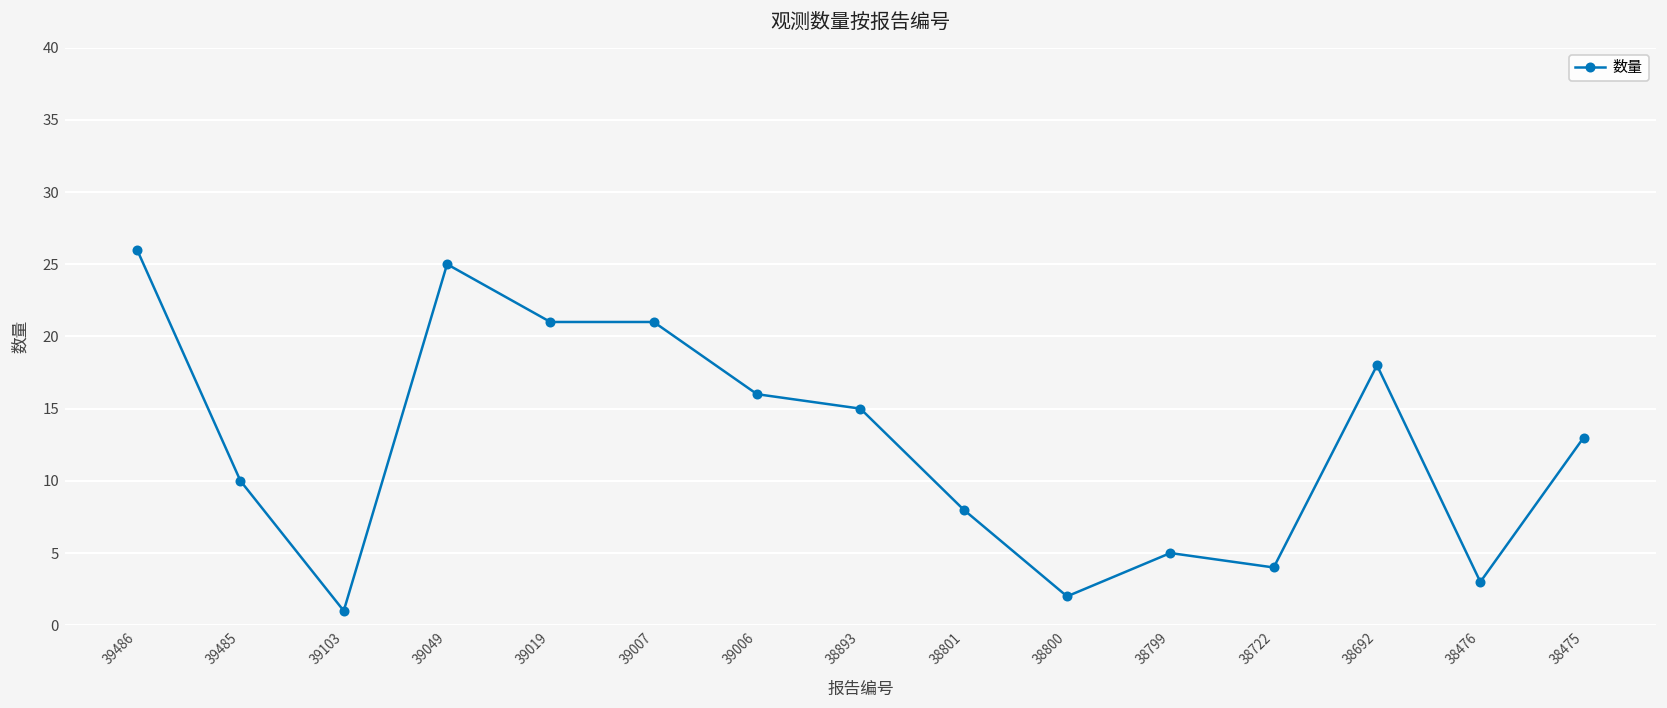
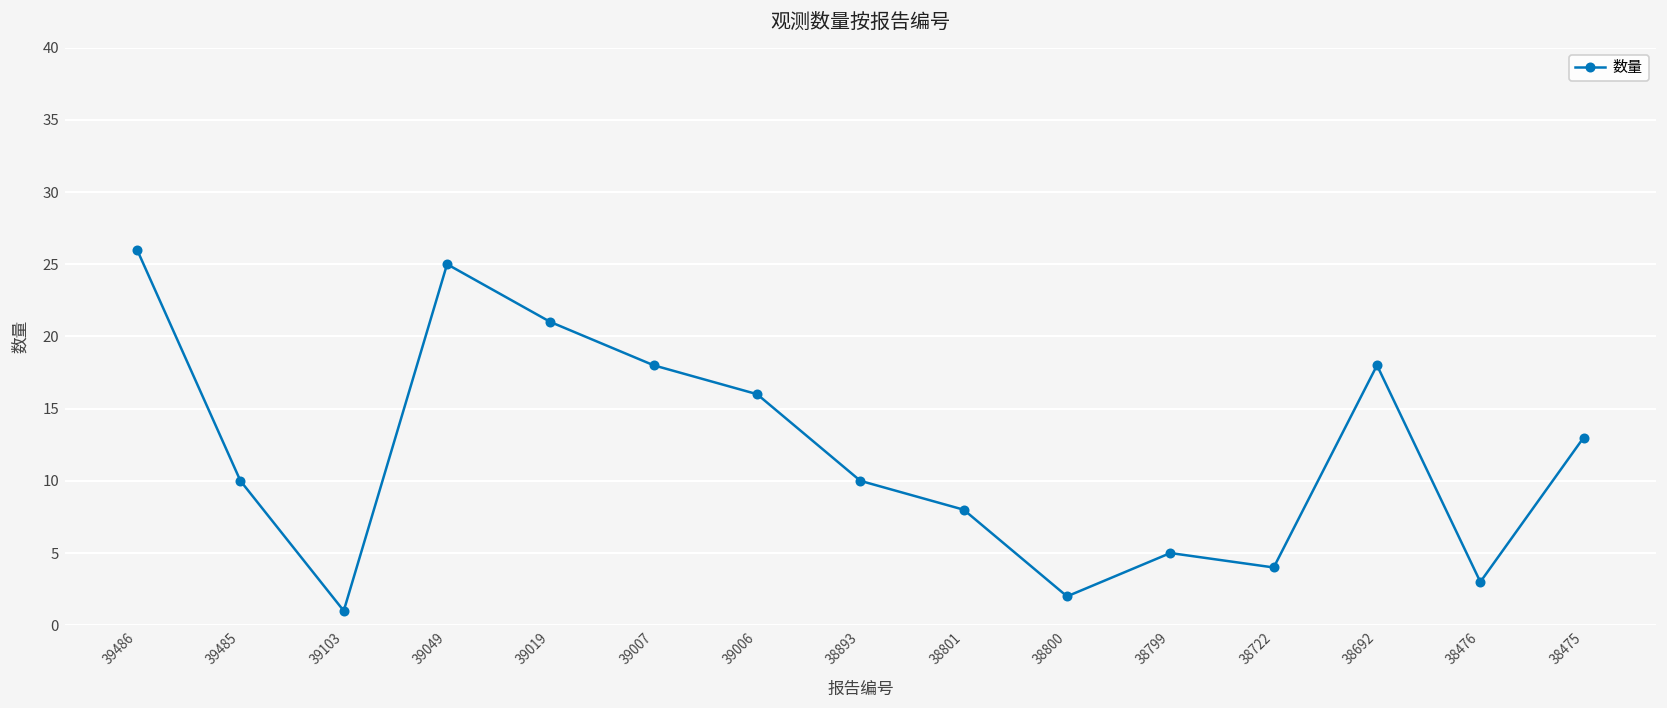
  {
    "39486": 26,
    "39485": 10,
    "39103": 1,
    "39049": 25,
    "39019": 21,
-   "39007": 21,
+   "39007": 18,
    "39006": 16,
-   "38893": 15,
+   "38893": 10,
    "38801": 8,
    "38800": 2,
    "38799": 5,
    "38722": 4,
    "38692": 18,
    "38476": 3,
    "38475": 13
  }
